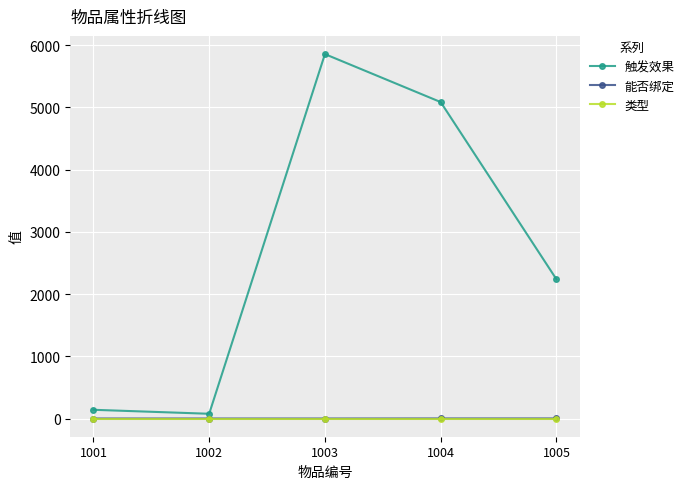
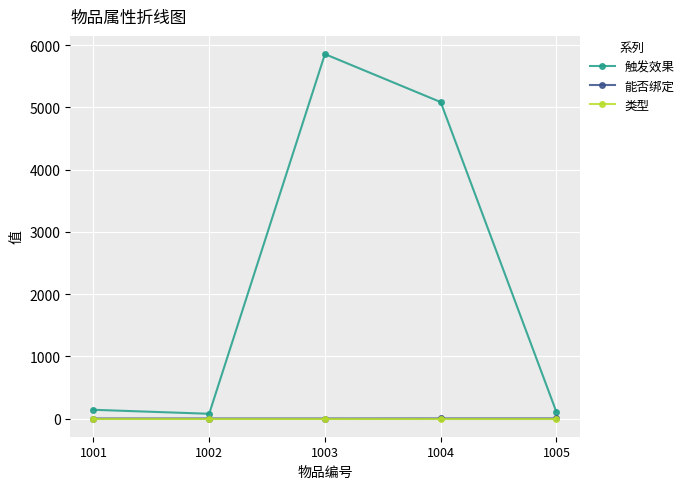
  {
    "触发效果": {
      "1001": 100,
      "1002": 100,
      "1003": 5900,
      "1004": 5100,
-     "1005": 2200
+     "1005": 100
    }
  }
